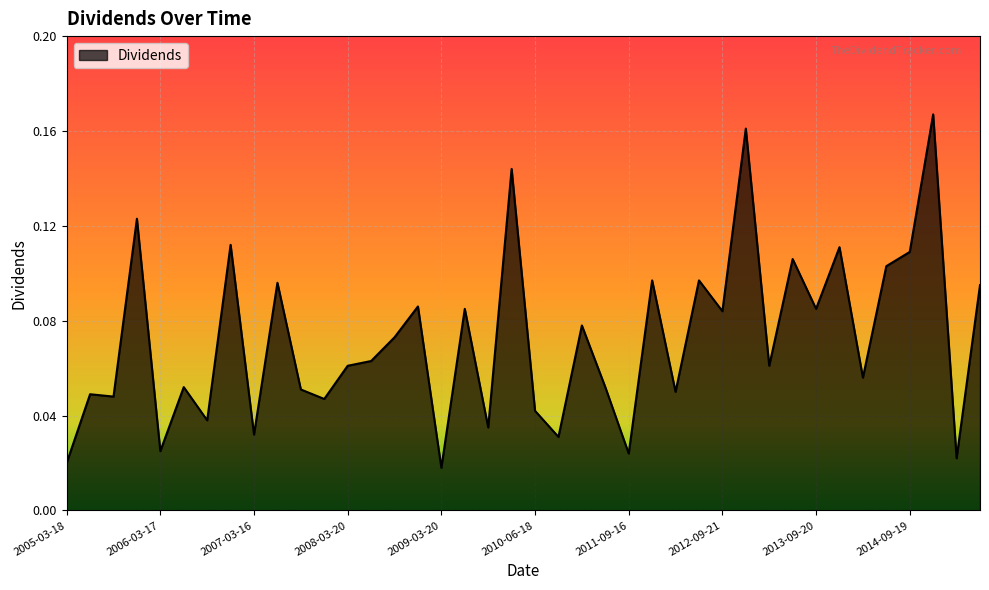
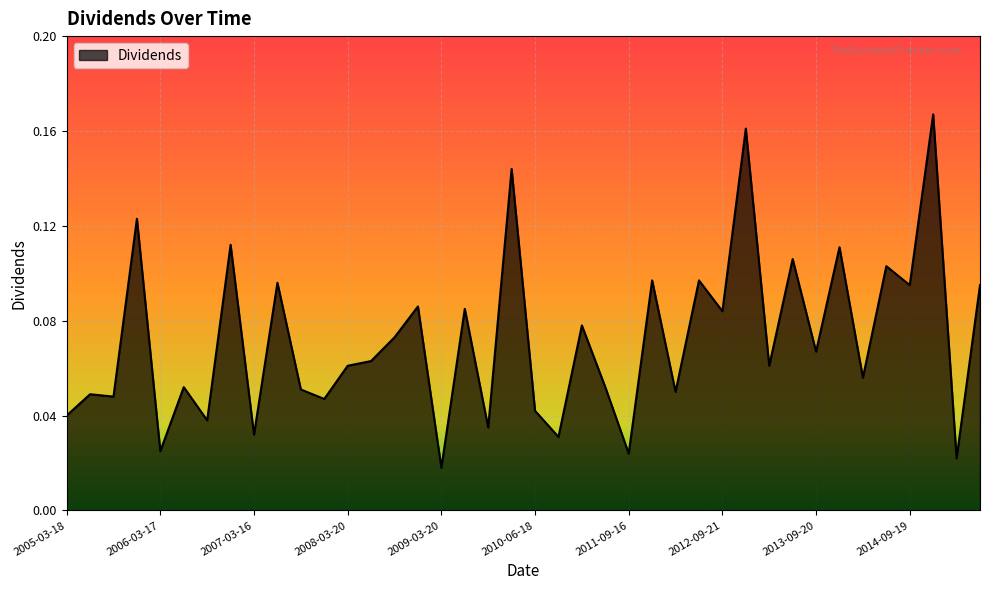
  {
-   "2005-03-18": 0.02,
+   "2005-03-18": 0.04,
    "2006-03-17": 0.025,
    "2007-03-16": 0.032,
    "2008-03-20": 0.061,
    "2009-03-20": 0.018,
    "2010-06-18": 0.042,
    "2011-09-16": 0.024,
    "2012-09-21": 0.084,
-   "2013-09-20": 0.085,
-   "2014-09-19": 0.109
+   "2013-09-20": 0.067,
+   "2014-09-19": 0.095
  }
